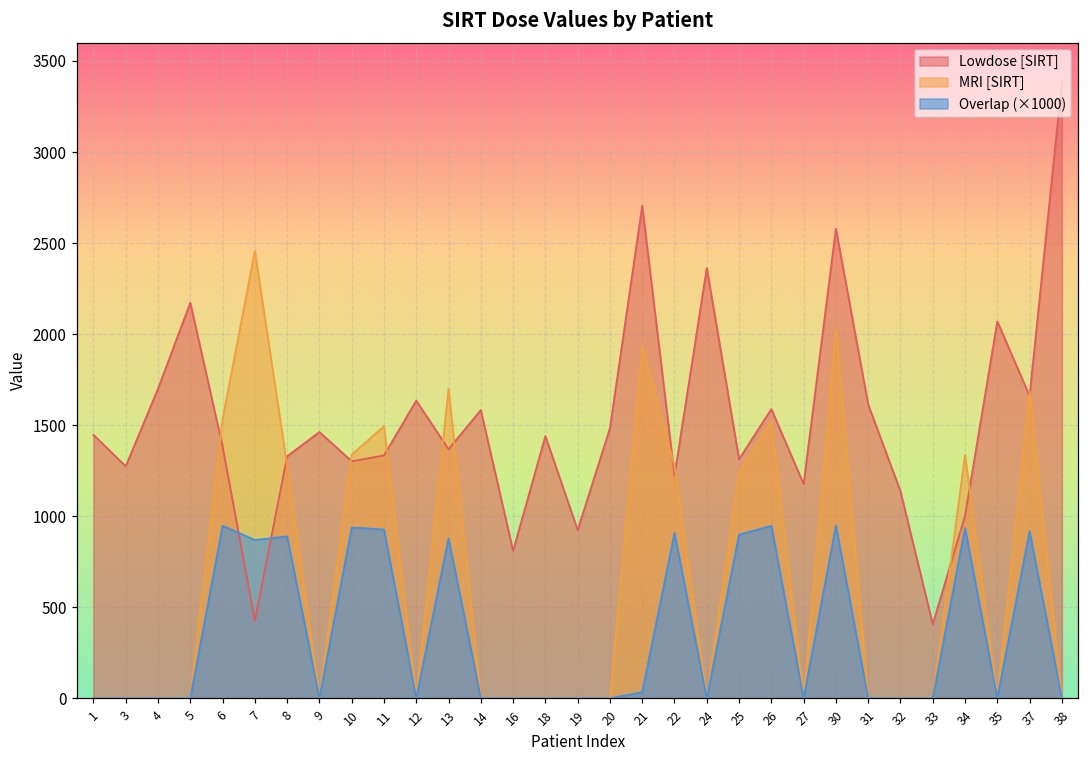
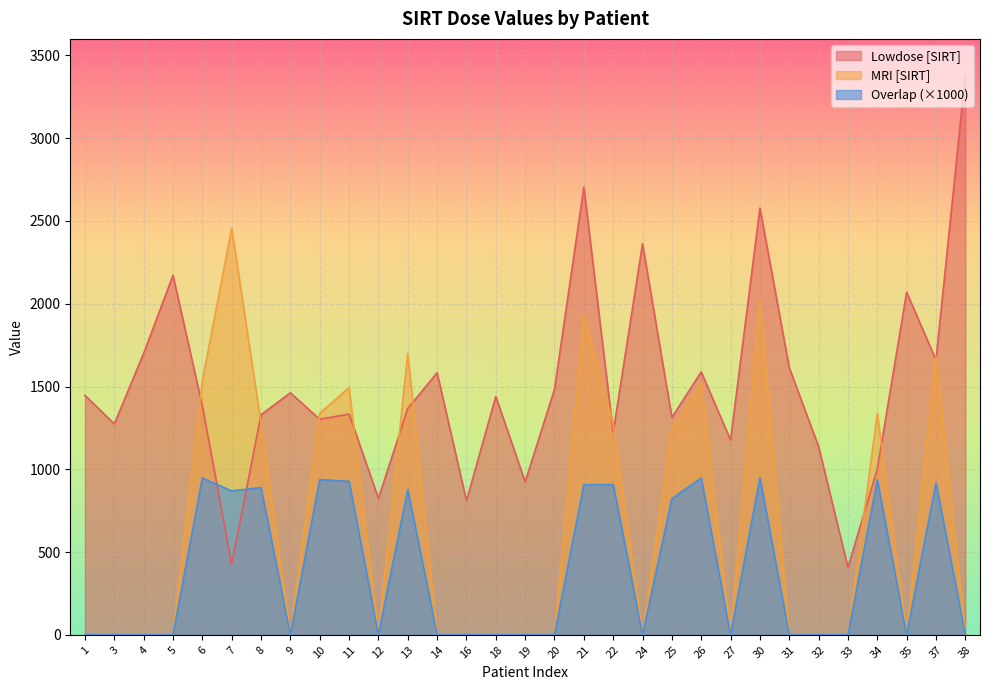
  {
    "Lowdose [SIRT]": {
      "1": 1450,
      "3": 1270,
      "4": 1700,
      "5": 2170,
      "6": 1380,
      "7": 430,
      "8": 1330,
      "9": 1460,
      "10": 1300,
      "11": 1330,
-     "12": 1630,
+     "12": 820,
      "13": 1370,
      "14": 1580,
      "16": 810,
      "18": 1440,
      "19": 920,
      "20": 1480,
      "21": 2700,
      "22": 1220,
      "24": 2360,
      "25": 1310,
      "26": 1590,
      "27": 1180,
      "30": 2580,
      "31": 1610,
      "32": 1140,
      "33": 410,
      "34": 1000,
      "35": 2070,
      "37": 1660
    },
    "MRI [SIRT]": {
      "6": 1530,
      "7": 2460,
      "8": 1280,
      "10": 1340,
      "11": 1490,
      "13": 1700,
      "21": 1930,
      "22": 1280,
      "25": 1240,
      "26": 1520,
      "30": 2030,
      "34": 1340,
      "37": 1680
    },
    "Overlap (×1000)": {
      "6": 950,
      "7": 870,
      "8": 890,
      "10": 940,
      "11": 930,
      "13": 880,
-     "21": 30,
+     "21": 910,
      "22": 910,
-     "25": 900,
+     "25": 820,
      "26": 950,
      "30": 950,
      "34": 940,
      "37": 920
    }
  }
